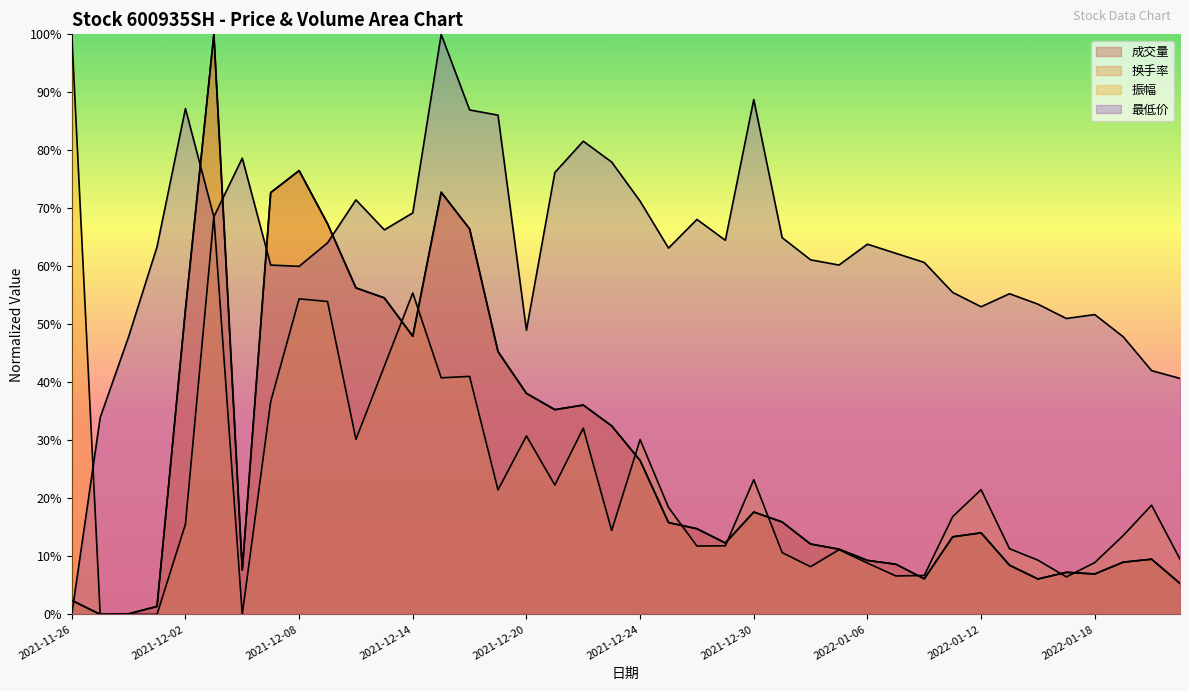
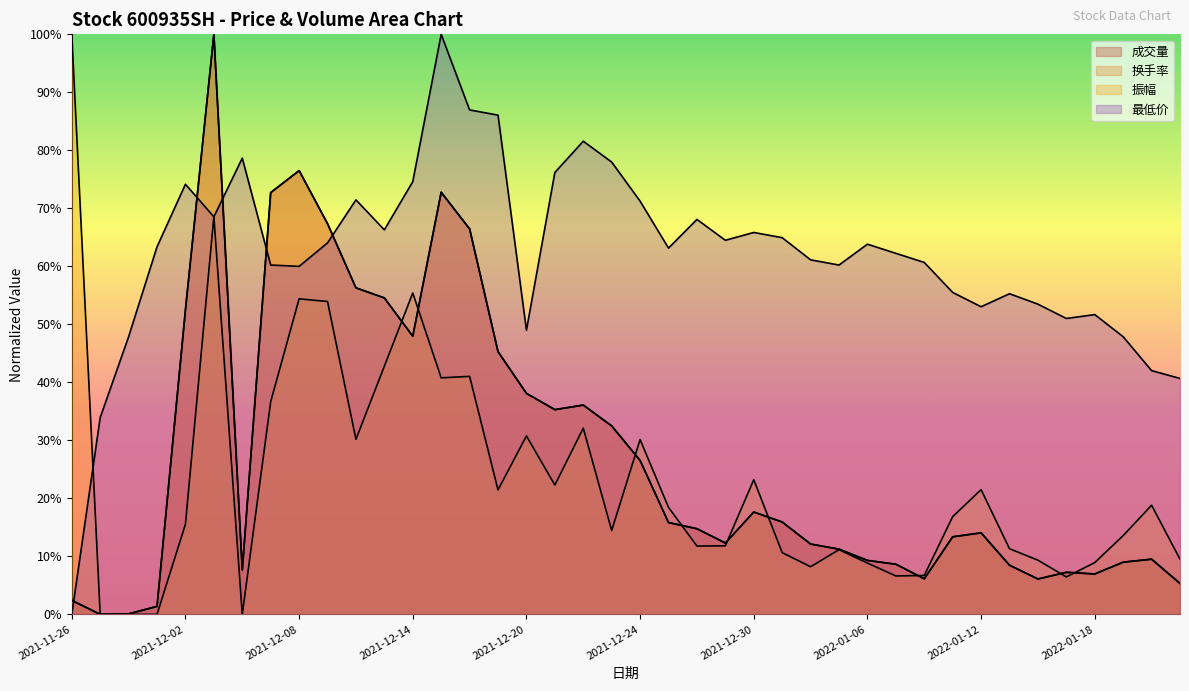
  {
    "最低价": {
      "2021-11-26": "0%",
-     "2021-12-02": "87%",
+     "2021-12-02": "74%",
      "2021-12-08": "60%",
-     "2021-12-14": "69%",
+     "2021-12-14": "75%",
      "2021-12-20": "49%",
      "2021-12-24": "71%",
-     "2021-12-30": "89%",
+     "2021-12-30": "66%",
      "2022-01-06": "64%",
      "2022-01-12": "53%",
      "2022-01-18": "52%"
    }
  }
